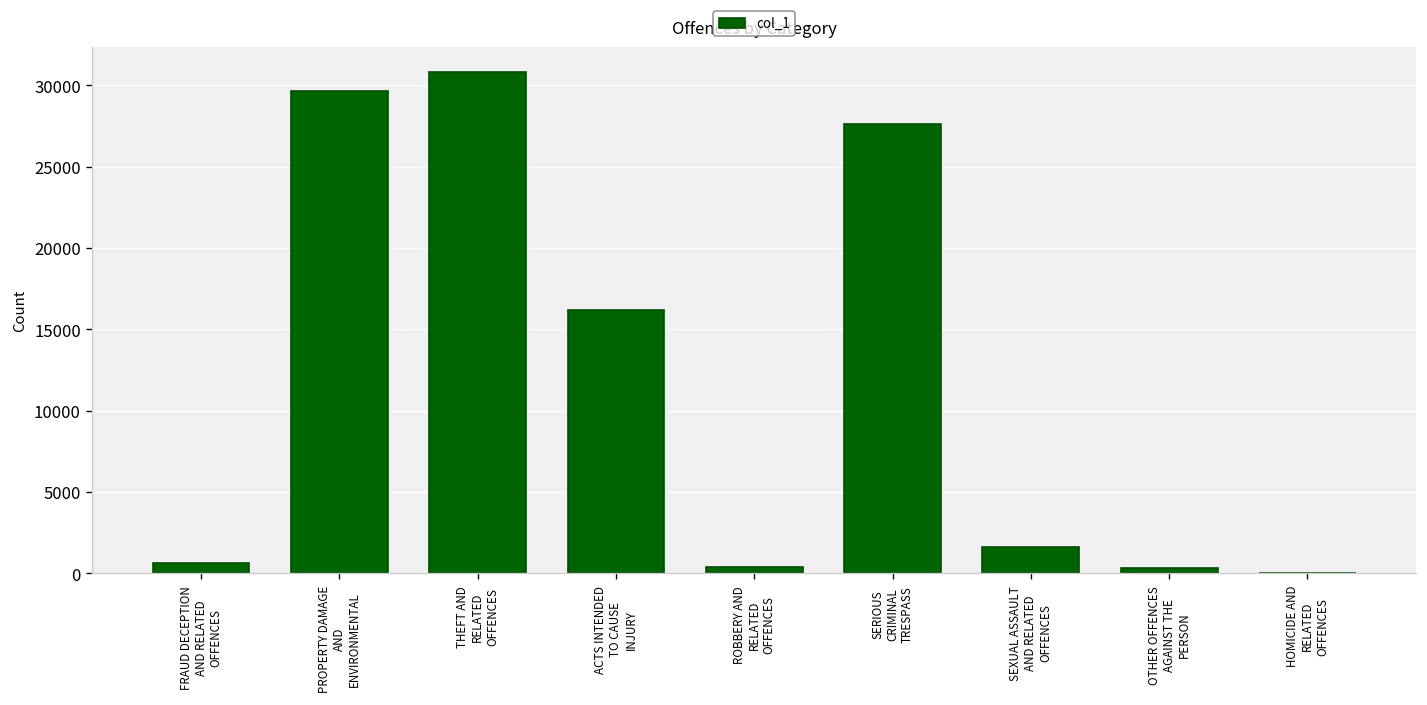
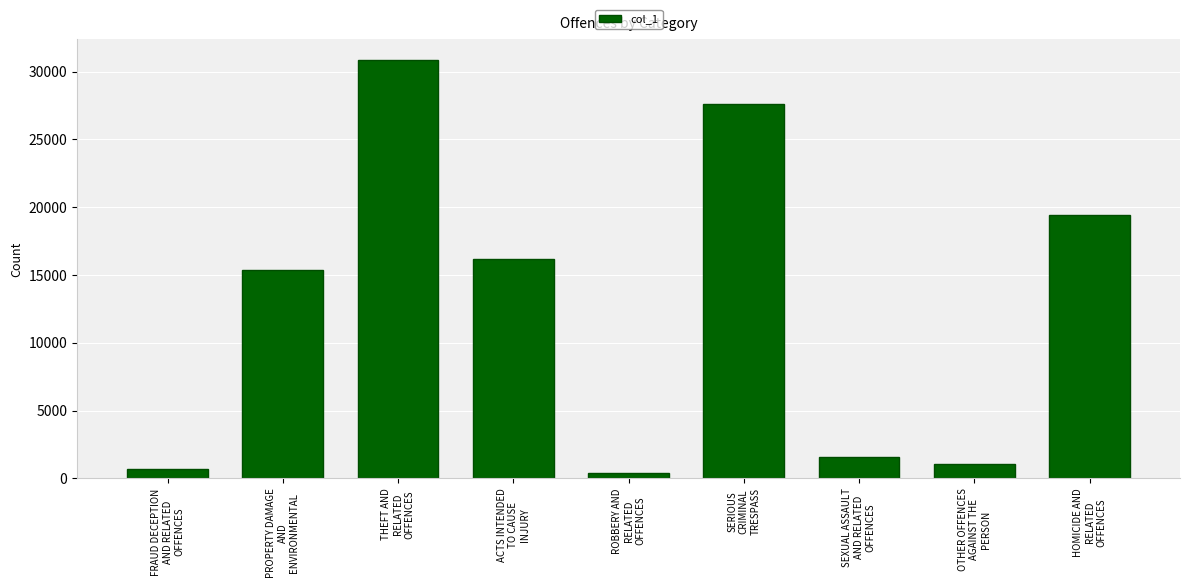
  {
    "FRAUD DECEPTION AND RELATED OFFENCES": 700,
-   "PROPERTY DAMAGE AND ENVIRONMENTAL": 29600,
+   "PROPERTY DAMAGE AND ENVIRONMENTAL": 15400,
    "THEFT AND RELATED OFFENCES": 30800,
    "ACTS INTENDED TO CAUSE INJURY": 16200,
    "ROBBERY AND RELATED OFFENCES": 400,
    "SERIOUS CRIMINAL TRESPASS": 27600,
    "SEXUAL ASSAULT AND RELATED OFFENCES": 1600,
-   "OTHER OFFENCES AGAINST THE PERSON": 300,
-   "HOMICIDE AND RELATED OFFENCES": 0
+   "OTHER OFFENCES AGAINST THE PERSON": 1100,
+   "HOMICIDE AND RELATED OFFENCES": 19400
  }
